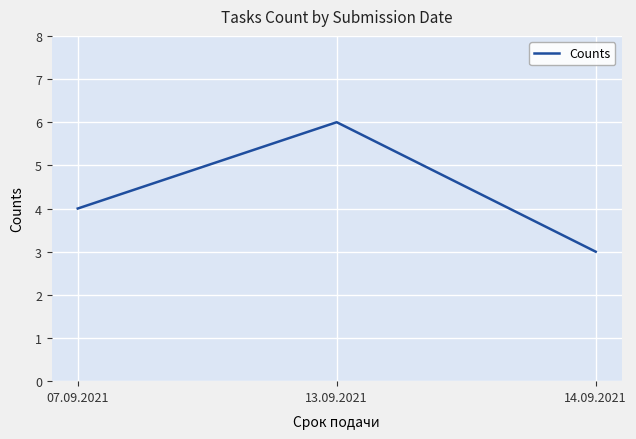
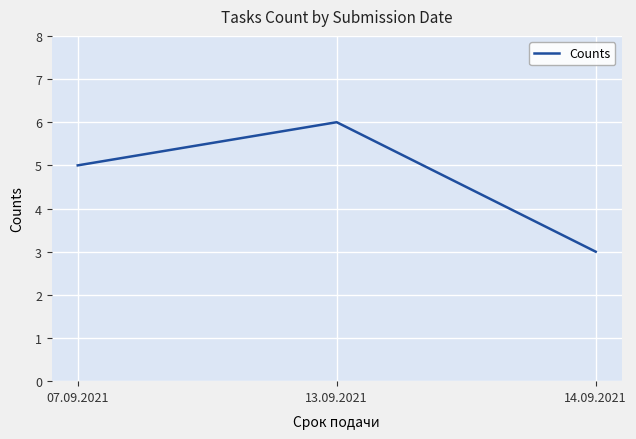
  {
-   "07.09.2021": 4,
+   "07.09.2021": 5,
    "13.09.2021": 6,
    "14.09.2021": 3
  }
